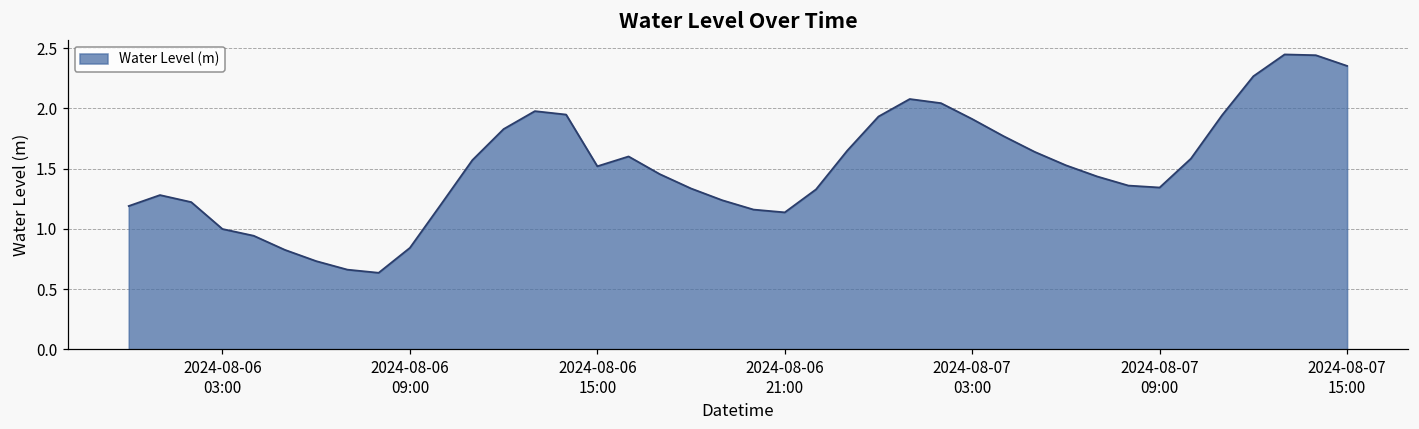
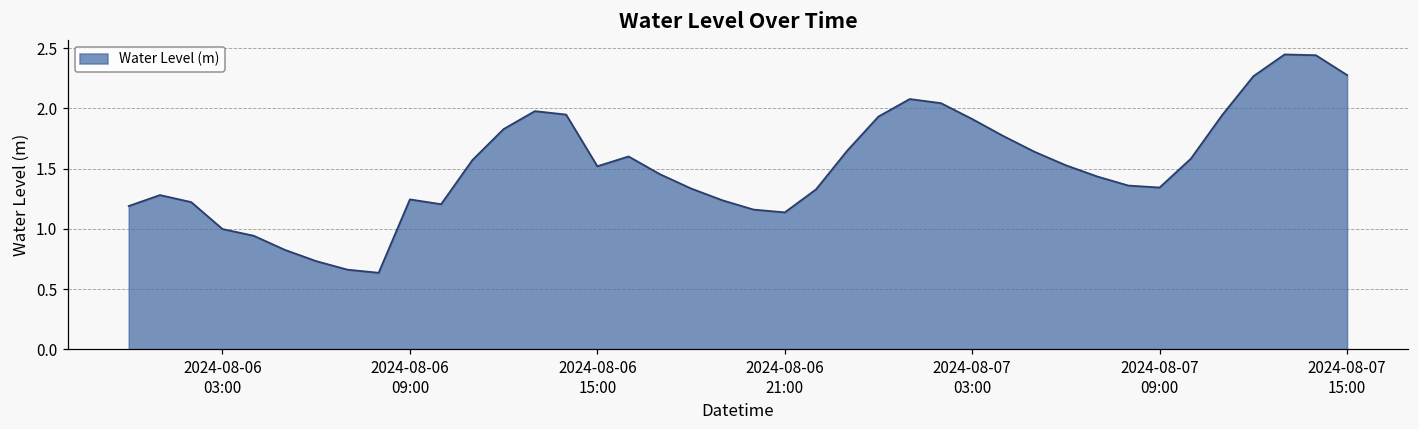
  {
    "2024-08-06 03:00": 1.00,
-   "2024-08-06 09:00": 0.84,
+   "2024-08-06 09:00": 1.24,
    "2024-08-06 15:00": 1.52,
    "2024-08-06 21:00": 1.14,
    "2024-08-07 03:00": 1.91,
    "2024-08-07 09:00": 1.34,
-   "2024-08-07 15:00": 2.35
+   "2024-08-07 15:00": 2.28
  }
